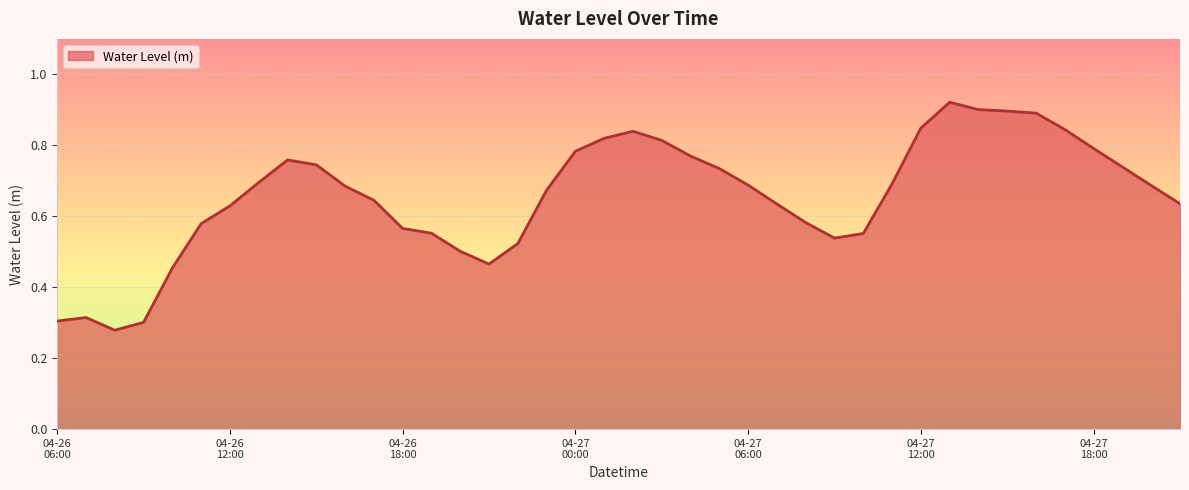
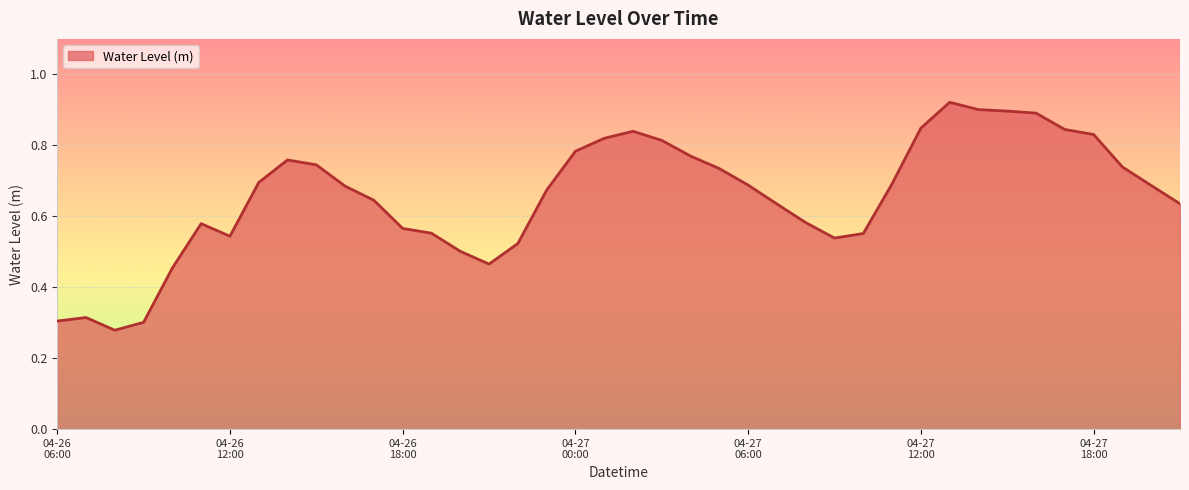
  {
    "04-26 06:00": 0.30,
-   "04-26 12:00": 0.63,
+   "04-26 12:00": 0.54,
    "04-26 18:00": 0.57,
    "04-27 00:00": 0.78,
    "04-27 06:00": 0.69,
    "04-27 12:00": 0.85,
-   "04-27 18:00": 0.79
+   "04-27 18:00": 0.83
  }
